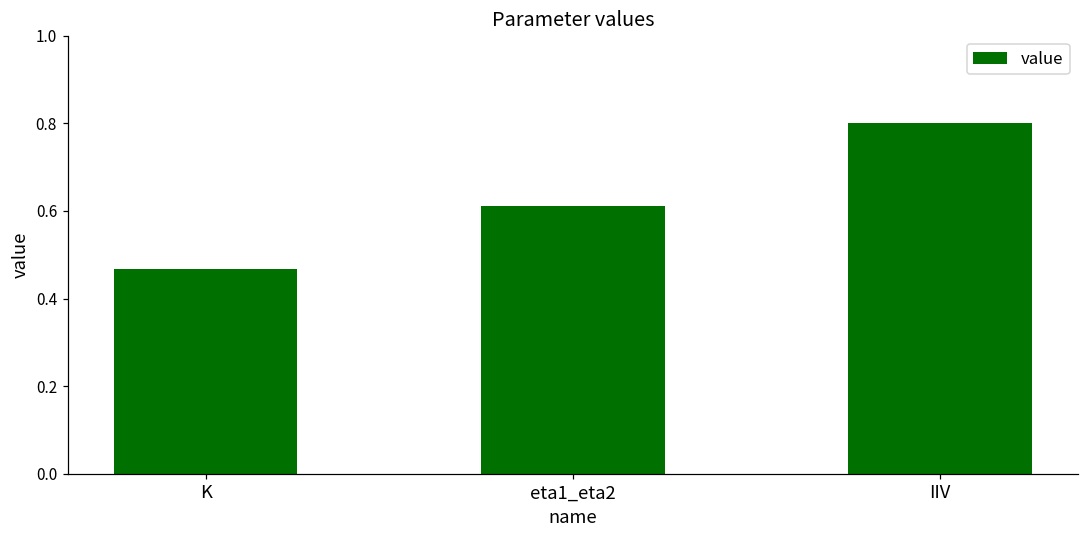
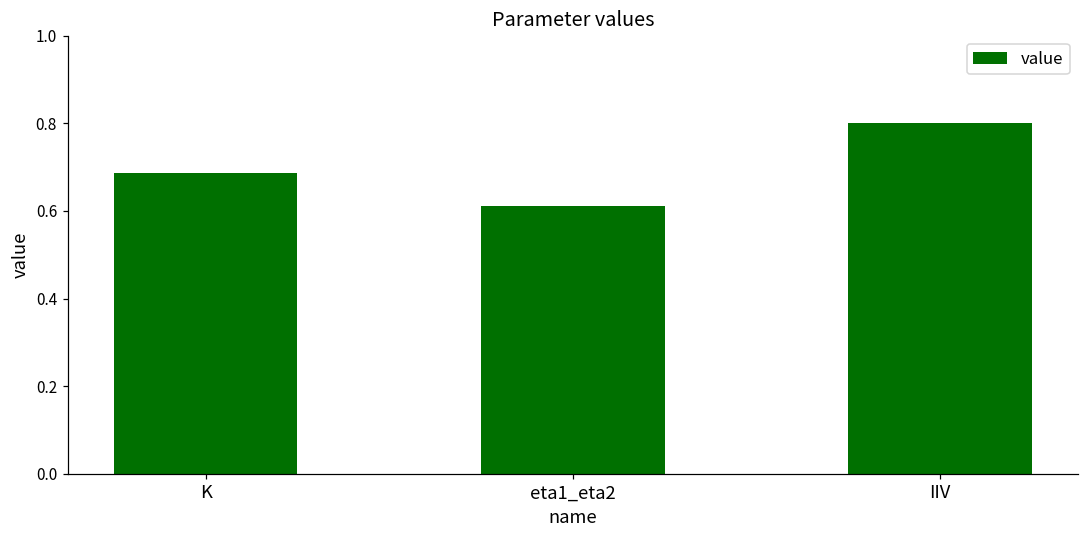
  {
-   "K": 0.47,
+   "K": 0.69,
    "eta1_eta2": 0.61,
    "IIV": 0.80
  }
